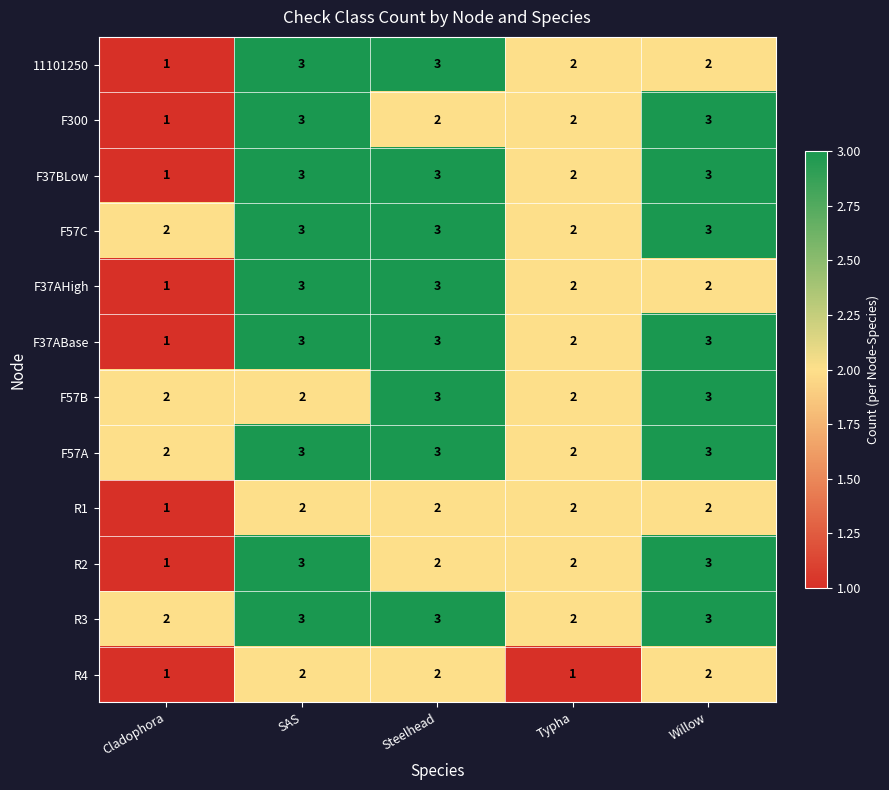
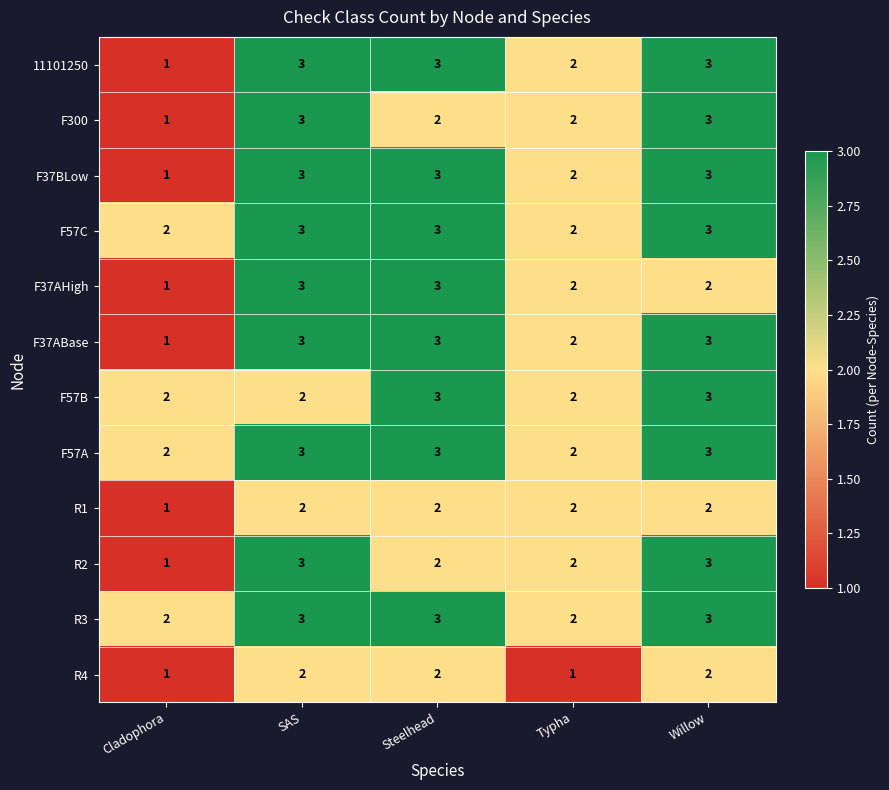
  {
    "11101250": {
      "Cladophora": 1,
      "SAS": 3,
      "Steelhead": 3,
      "Typha": 2,
-     "Willow": 2
+     "Willow": 3
    },
    "F300": {
      "Cladophora": 1,
      "SAS": 3,
      "Steelhead": 2,
      "Typha": 2,
      "Willow": 3
    },
    "F37BLow": {
      "Cladophora": 1,
      "SAS": 3,
      "Steelhead": 3,
      "Typha": 2,
      "Willow": 3
    },
    "F57C": {
      "Cladophora": 2,
      "SAS": 3,
      "Steelhead": 3,
      "Typha": 2,
      "Willow": 3
    },
    "F37AHigh": {
      "Cladophora": 1,
      "SAS": 3,
      "Steelhead": 3,
      "Typha": 2,
      "Willow": 2
    },
    "F37ABase": {
      "Cladophora": 1,
      "SAS": 3,
      "Steelhead": 3,
      "Typha": 2,
      "Willow": 3
    },
    "F57B": {
      "Cladophora": 2,
      "SAS": 2,
      "Steelhead": 3,
      "Typha": 2,
      "Willow": 3
    },
    "F57A": {
      "Cladophora": 2,
      "SAS": 3,
      "Steelhead": 3,
      "Typha": 2,
      "Willow": 3
    },
    "R1": {
      "Cladophora": 1,
      "SAS": 2,
      "Steelhead": 2,
      "Typha": 2,
      "Willow": 2
    },
    "R2": {
      "Cladophora": 1,
      "SAS": 3,
      "Steelhead": 2,
      "Typha": 2,
      "Willow": 3
    },
    "R3": {
      "Cladophora": 2,
      "SAS": 3,
      "Steelhead": 3,
      "Typha": 2,
      "Willow": 3
    },
    "R4": {
      "Cladophora": 1,
      "SAS": 2,
      "Steelhead": 2,
      "Typha": 1,
      "Willow": 2
    }
  }
